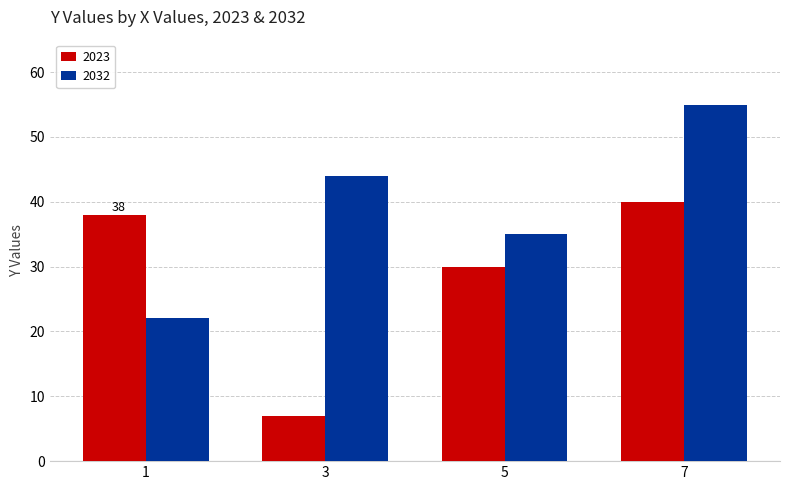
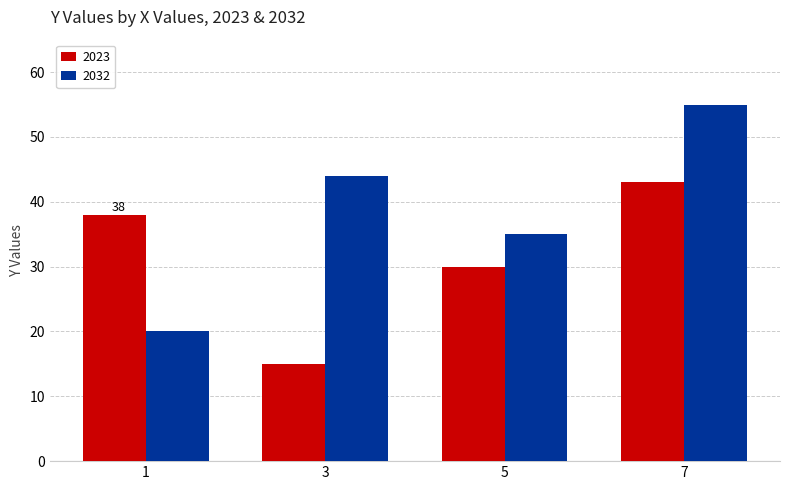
  {
    "2023": {
-     "3": 7,
+     "3": 15,
      "5": 30,
-     "7": 40
+     "7": 43
    },
    "2032": {
-     "1": 22,
+     "1": 20,
      "3": 44,
      "5": 35,
      "7": 55
    }
  }
